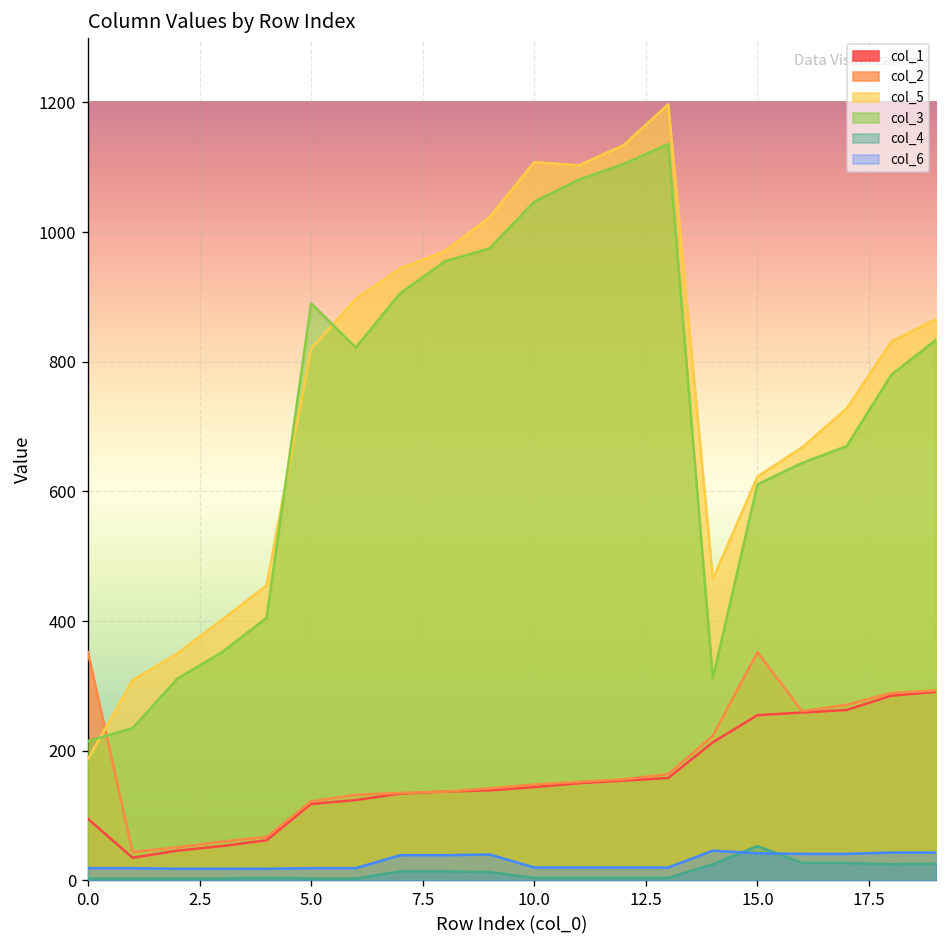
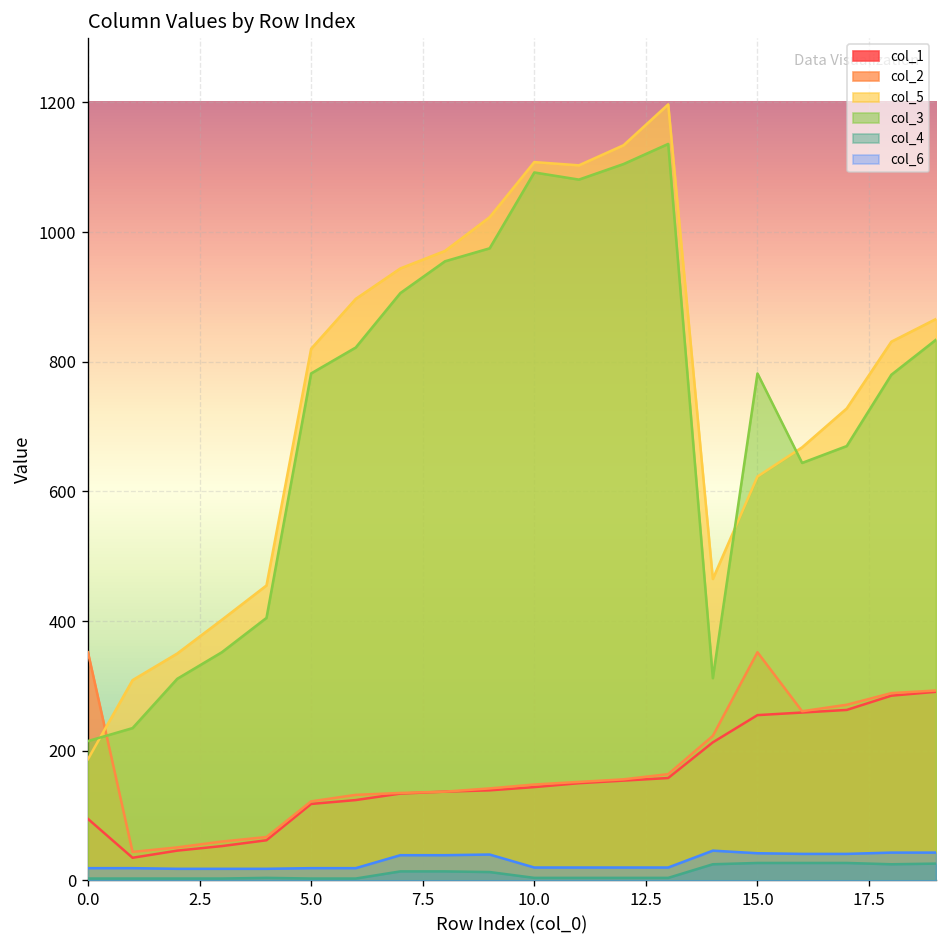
  {
    "col_1": {
      "0.0": 100,
      "15.0": 260
    },
    "col_2": {
      "0.0": 350,
      "15.0": 350
    },
    "col_5": {
      "0.0": 190,
      "5.0": 820,
      "10.0": 1110,
      "15.0": 620
    },
    "col_3": {
      "0.0": 220,
-     "5.0": 890,
-     "10.0": 1050,
-     "15.0": 610
+     "5.0": 780,
+     "10.0": 1090,
+     "15.0": 780
    },
    "col_4": {
      "0.0": 0,
      "5.0": 0,
      "10.0": 0,
-     "15.0": 50
+     "15.0": 30
    },
    "col_6": {
      "0.0": 20,
      "5.0": 20,
      "10.0": 20,
      "15.0": 40
    }
  }
